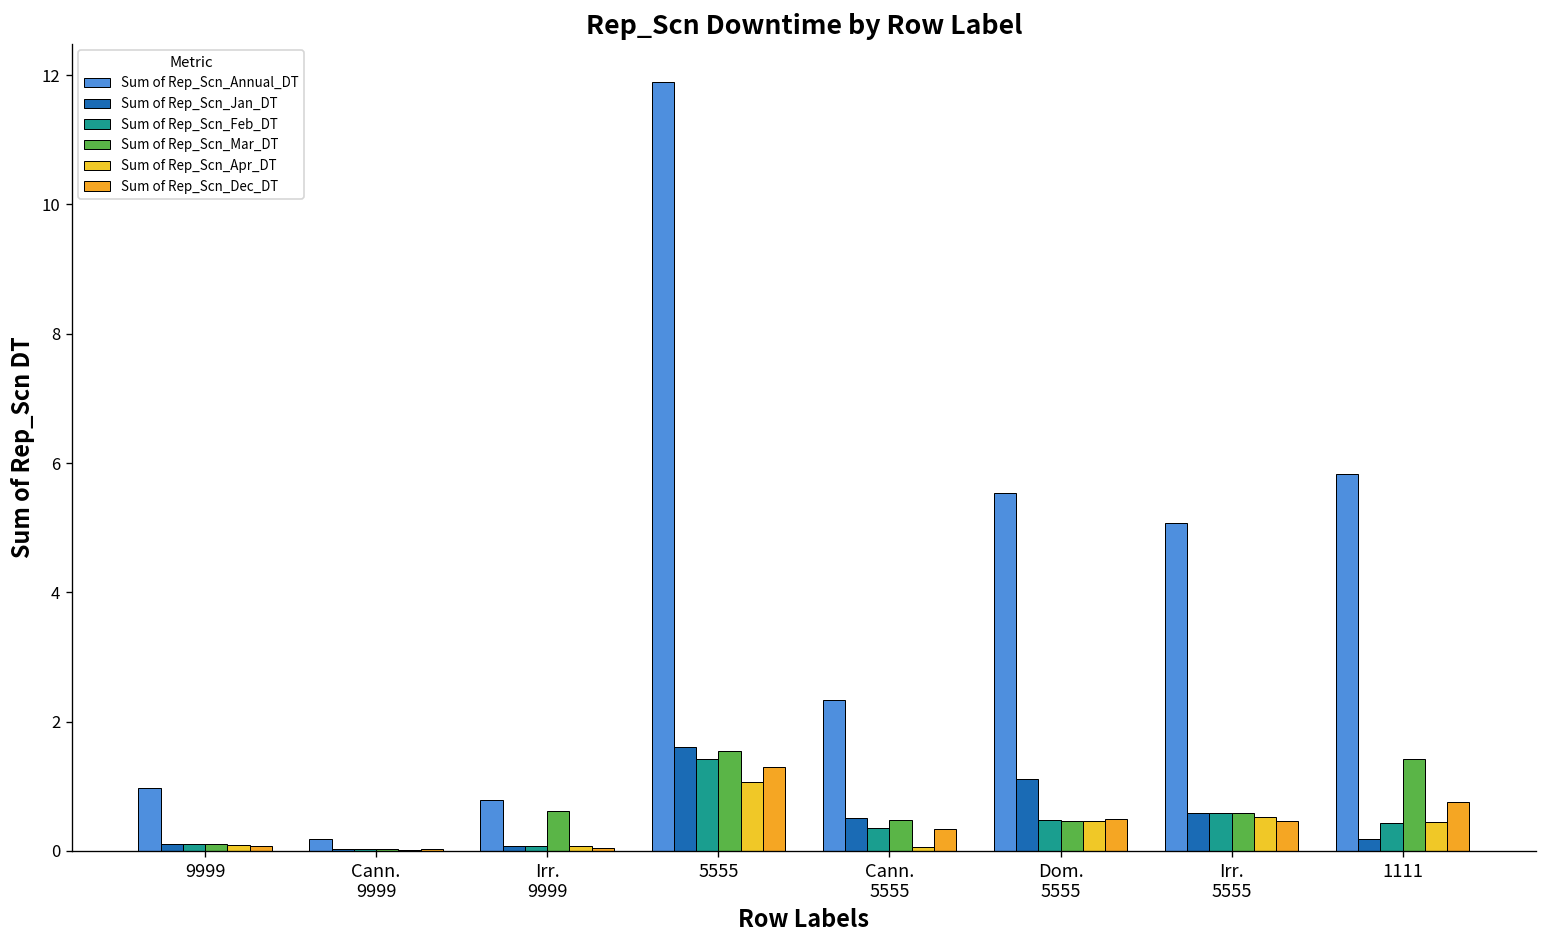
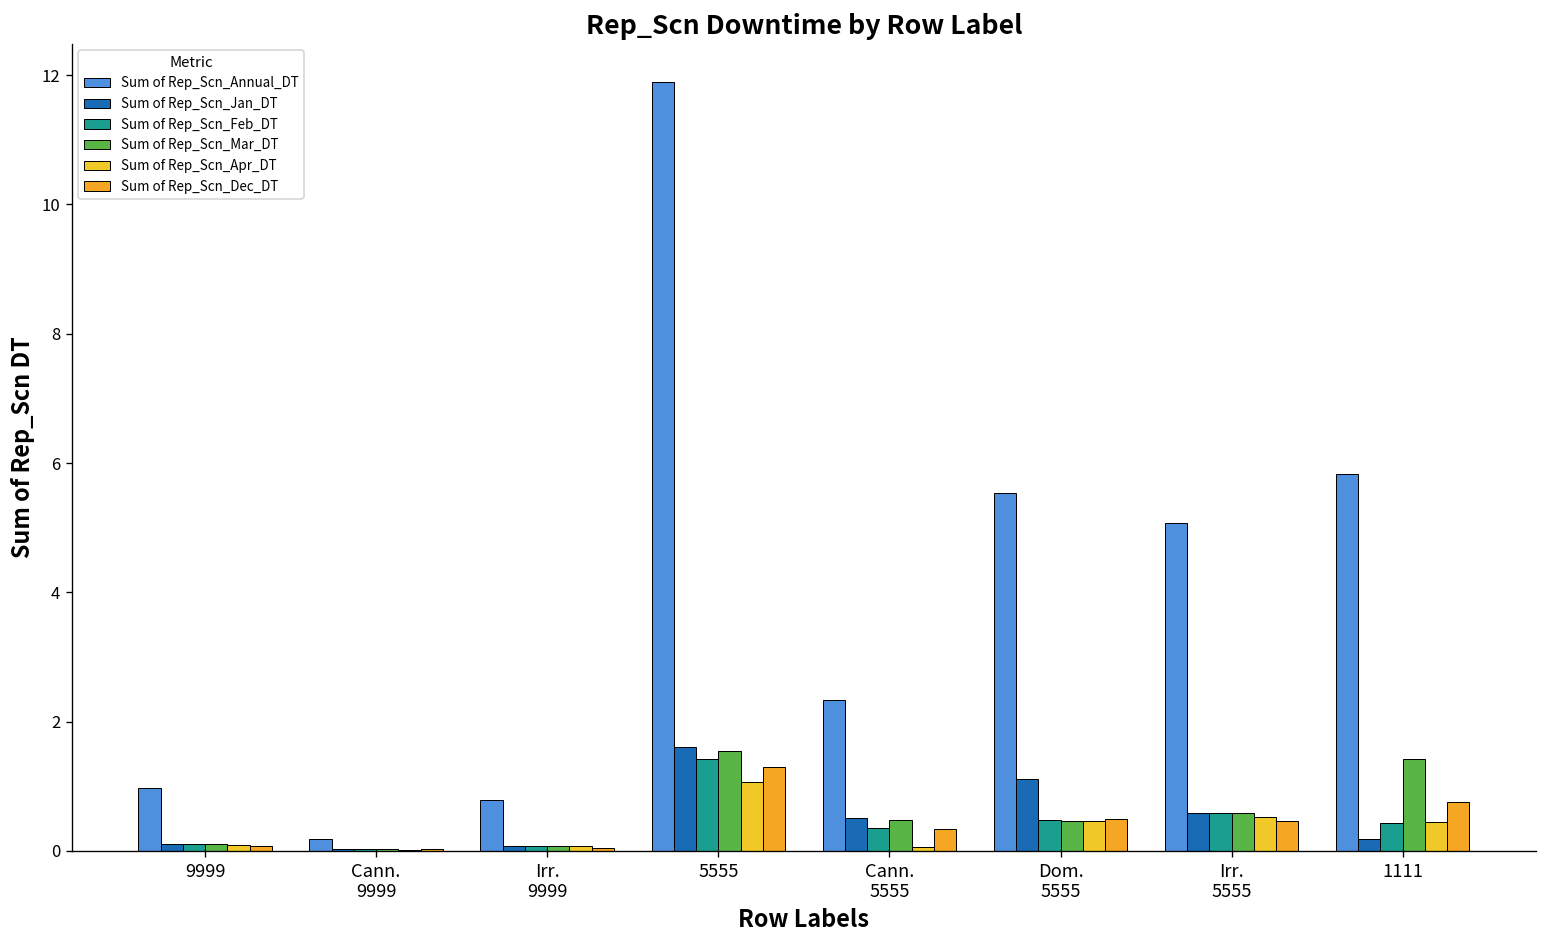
  {
    "Sum of Rep_Scn_Annual_DT": {
      "9999": 1.0,
      "Cann. 9999": 0.2,
      "Irr. 9999": 0.8,
      "5555": 11.9,
      "Cann. 5555": 2.3,
      "Dom. 5555": 5.5,
      "Irr. 5555": 5.1,
      "1111": 5.8
    },
    "Sum of Rep_Scn_Jan_DT": {
      "9999": 0.1,
      "Irr. 9999": 0.1,
      "5555": 1.6,
      "Cann. 5555": 0.5,
      "Dom. 5555": 1.1,
      "Irr. 5555": 0.6,
      "1111": 0.2
    },
    "Sum of Rep_Scn_Feb_DT": {
      "9999": 0.1,
      "Irr. 9999": 0.1,
      "5555": 1.4,
      "Cann. 5555": 0.4,
      "Dom. 5555": 0.5,
      "Irr. 5555": 0.6,
      "1111": 0.4
    },
    "Sum of Rep_Scn_Mar_DT": {
      "9999": 0.1,
-     "Irr. 9999": 0.6,
+     "Irr. 9999": 0.1,
      "5555": 1.5,
      "Cann. 5555": 0.5,
      "Dom. 5555": 0.5,
      "Irr. 5555": 0.6,
      "1111": 1.4
    }
  }
